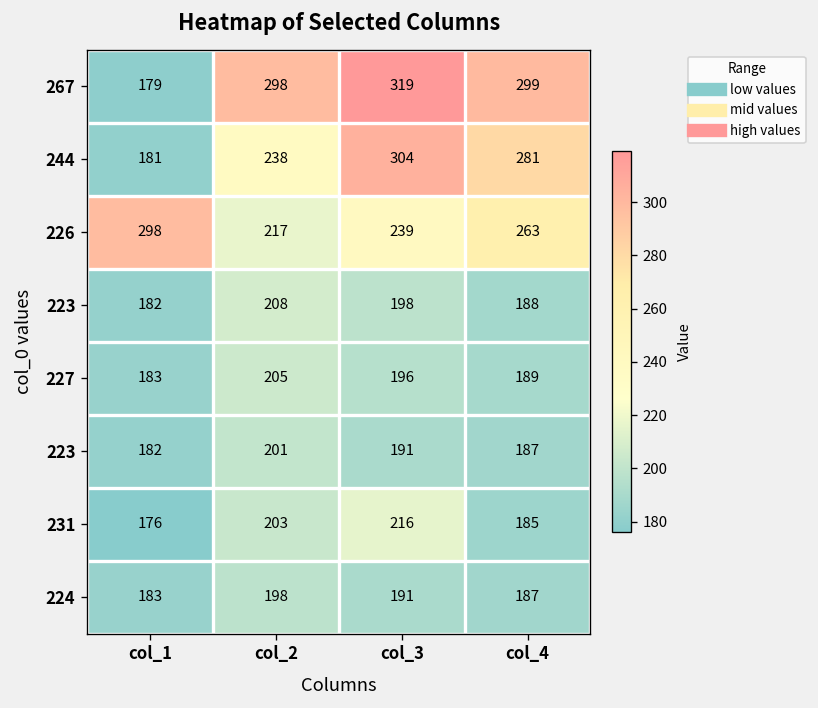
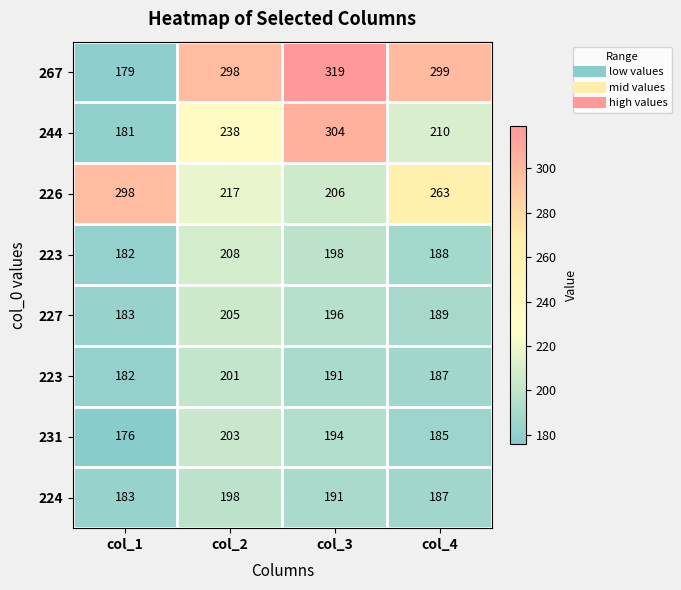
  {
    "267": {
      "col_1": 179,
      "col_2": 298,
      "col_3": 319,
      "col_4": 299
    },
    "244": {
      "col_1": 181,
      "col_2": 238,
      "col_3": 304,
-     "col_4": 281
+     "col_4": 210
    },
    "226": {
      "col_1": 298,
      "col_2": 217,
-     "col_3": 239,
+     "col_3": 206,
      "col_4": 263
    },
    "227": {
      "col_1": 183,
      "col_2": 205,
      "col_3": 196,
      "col_4": 189
    },
    "231": {
      "col_1": 176,
      "col_2": 203,
-     "col_3": 216,
+     "col_3": 194,
      "col_4": 185
    },
    "224": {
      "col_1": 183,
      "col_2": 198,
      "col_3": 191,
      "col_4": 187
    }
  }
